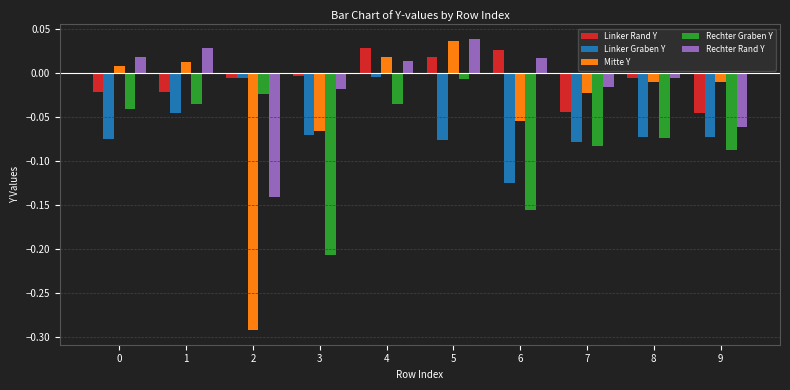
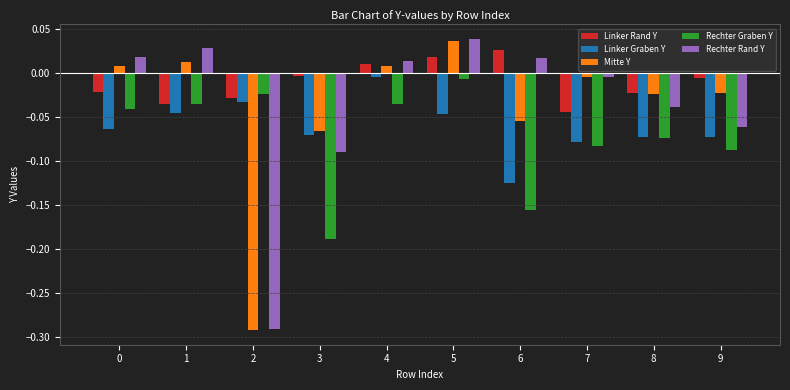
  {
    "Linker Rand Y": {
      "0": -0.02,
-     "1": -0.02,
-     "2": -0.01,
+     "1": -0.04,
+     "2": -0.03,
      "3": 0.00,
-     "4": 0.03,
+     "4": 0.01,
      "5": 0.02,
      "6": 0.03,
      "7": -0.04,
-     "8": -0.01,
-     "9": -0.05
+     "8": -0.02,
+     "9": -0.01
    },
    "Linker Graben Y": {
-     "0": -0.08,
+     "0": -0.06,
      "1": -0.05,
-     "2": -0.01,
+     "2": -0.03,
      "3": -0.07,
      "4": 0.00,
-     "5": -0.08,
+     "5": -0.05,
      "6": -0.13,
      "7": -0.08,
      "8": -0.07,
      "9": -0.07
    },
    "Mitte Y": {
      "0": 0.01,
      "1": 0.01,
      "2": -0.29,
      "3": -0.07,
-     "4": 0.02,
+     "4": 0.01,
      "5": 0.04,
      "6": -0.05,
-     "7": -0.02,
-     "8": -0.01,
-     "9": -0.01
+     "7": -0.01,
+     "8": -0.02,
+     "9": -0.02
    },
    "Rechter Graben Y": {
      "0": -0.04,
      "1": -0.04,
      "2": -0.02,
-     "3": -0.21,
+     "3": -0.19,
      "4": -0.04,
      "5": -0.01,
      "6": -0.16,
      "7": -0.08,
      "8": -0.07,
      "9": -0.09
    },
    "Rechter Rand Y": {
      "0": 0.02,
      "1": 0.03,
-     "2": -0.14,
-     "3": -0.02,
+     "2": -0.29,
+     "3": -0.09,
      "4": 0.01,
      "5": 0.04,
      "6": 0.02,
-     "7": -0.02,
-     "8": -0.01,
+     "7": 0.00,
+     "8": -0.04,
      "9": -0.06
    }
  }
